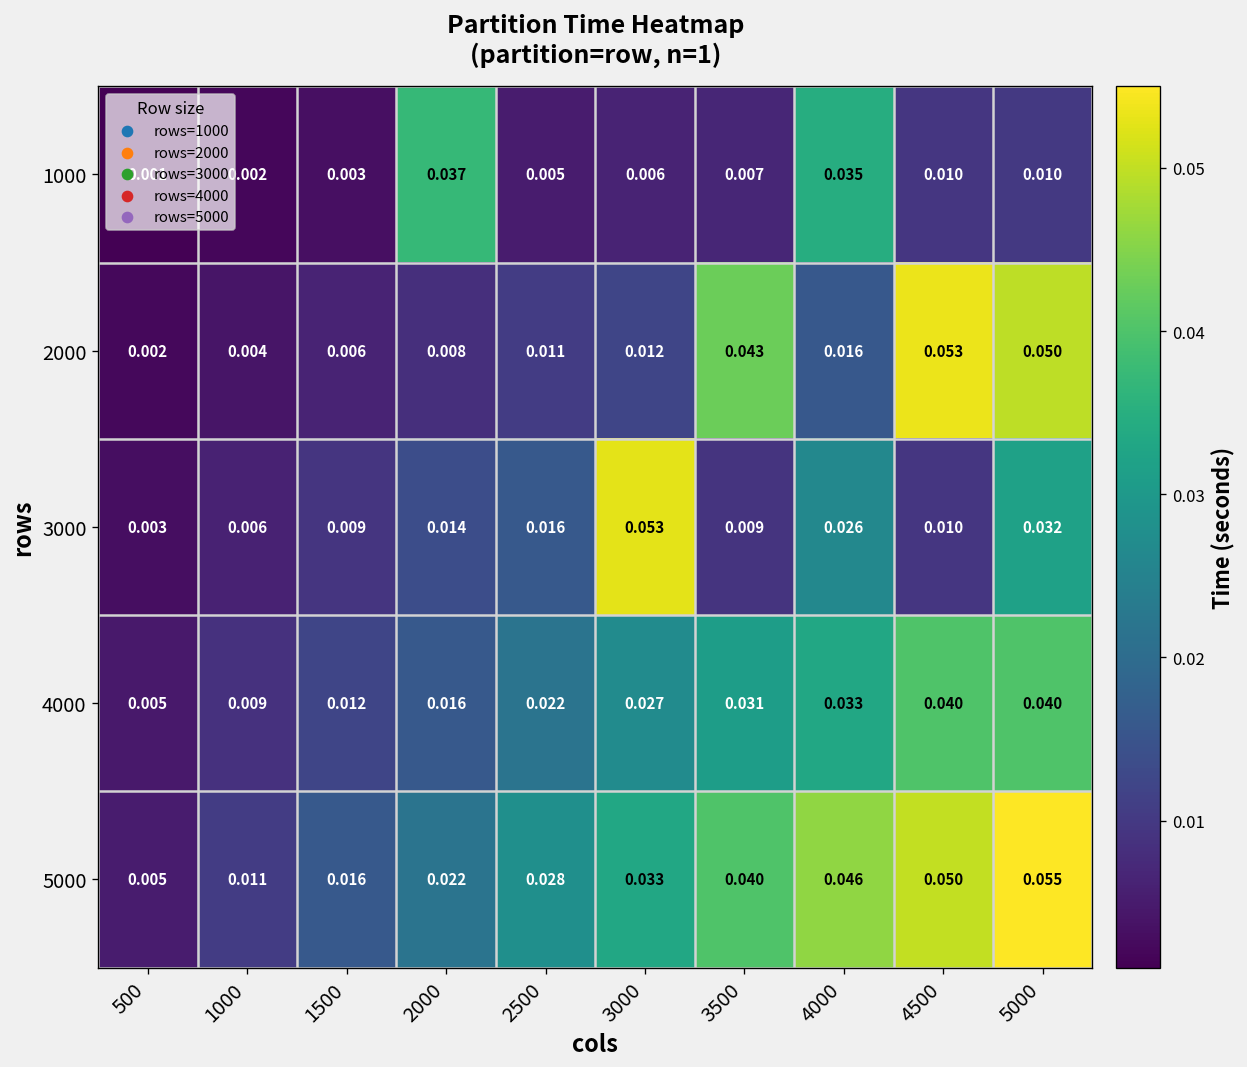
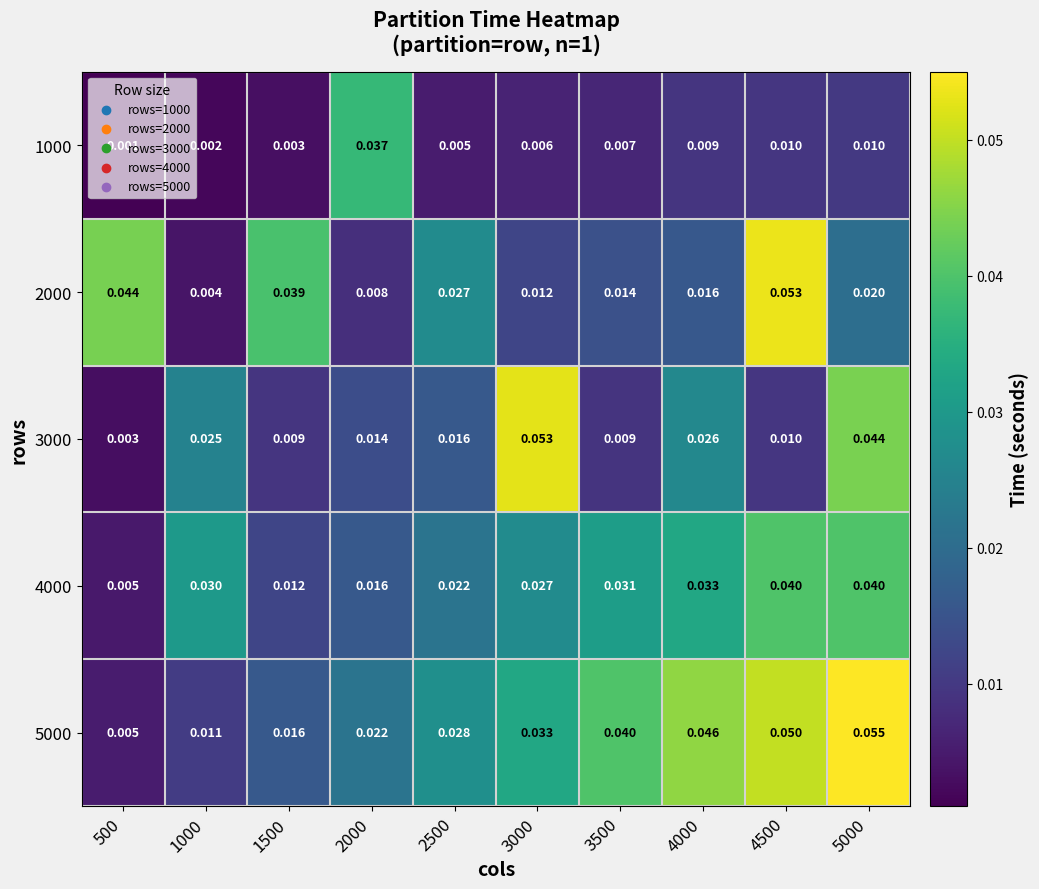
  {
    "1000": {
      "1500": 0.003,
      "2000": 0.037,
      "2500": 0.005,
      "3000": 0.006,
      "3500": 0.007,
-     "4000": 0.035,
+     "4000": 0.009,
      "4500": 0.010,
      "5000": 0.010
    },
    "2000": {
-     "500": 0.002,
+     "500": 0.044,
      "1000": 0.004,
-     "1500": 0.006,
+     "1500": 0.039,
      "2000": 0.008,
-     "2500": 0.011,
+     "2500": 0.027,
      "3000": 0.012,
-     "3500": 0.043,
+     "3500": 0.014,
      "4000": 0.016,
      "4500": 0.053,
-     "5000": 0.050
+     "5000": 0.020
    },
    "3000": {
      "500": 0.003,
-     "1000": 0.006,
+     "1000": 0.025,
      "1500": 0.009,
      "2000": 0.014,
      "2500": 0.016,
      "3000": 0.053,
      "3500": 0.009,
      "4000": 0.026,
      "4500": 0.010,
-     "5000": 0.032
+     "5000": 0.044
    },
    "4000": {
      "500": 0.005,
-     "1000": 0.009,
+     "1000": 0.030,
      "1500": 0.012,
      "2000": 0.016,
      "2500": 0.022,
      "3000": 0.027,
      "3500": 0.031,
      "4000": 0.033,
      "4500": 0.040,
      "5000": 0.040
    },
    "5000": {
      "500": 0.005,
      "1000": 0.011,
      "1500": 0.016,
      "2000": 0.022,
      "2500": 0.028,
      "3000": 0.033,
      "3500": 0.040,
      "4000": 0.046,
      "4500": 0.050,
      "5000": 0.055
    }
  }
